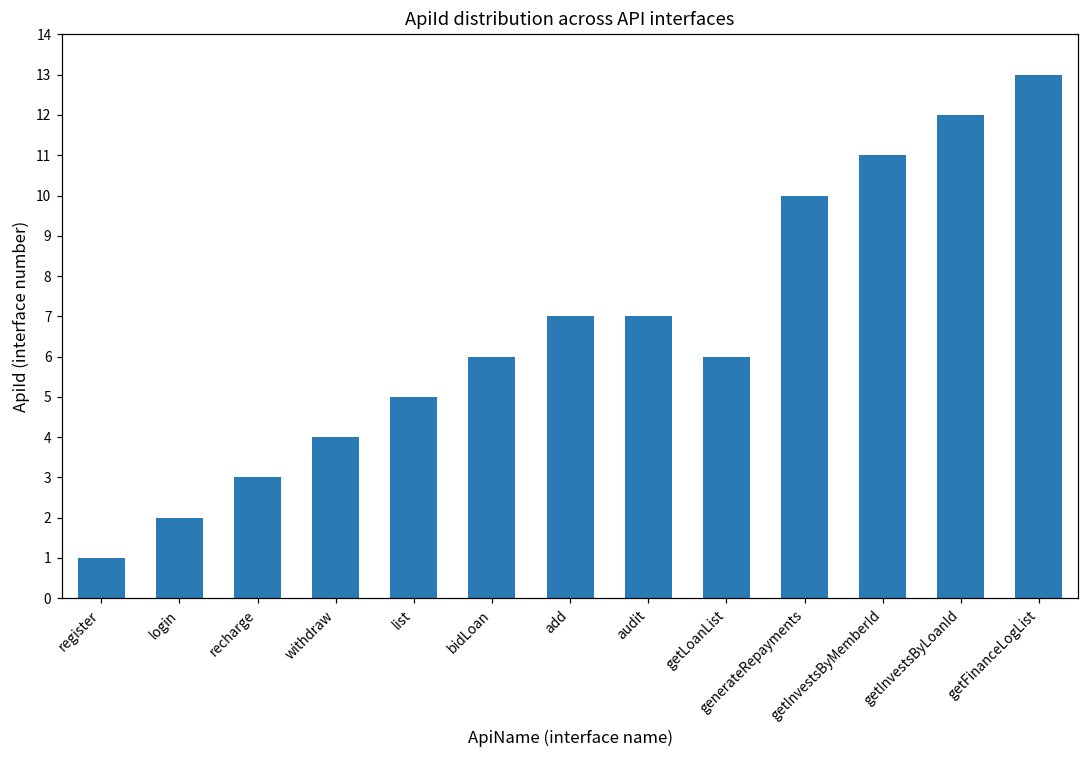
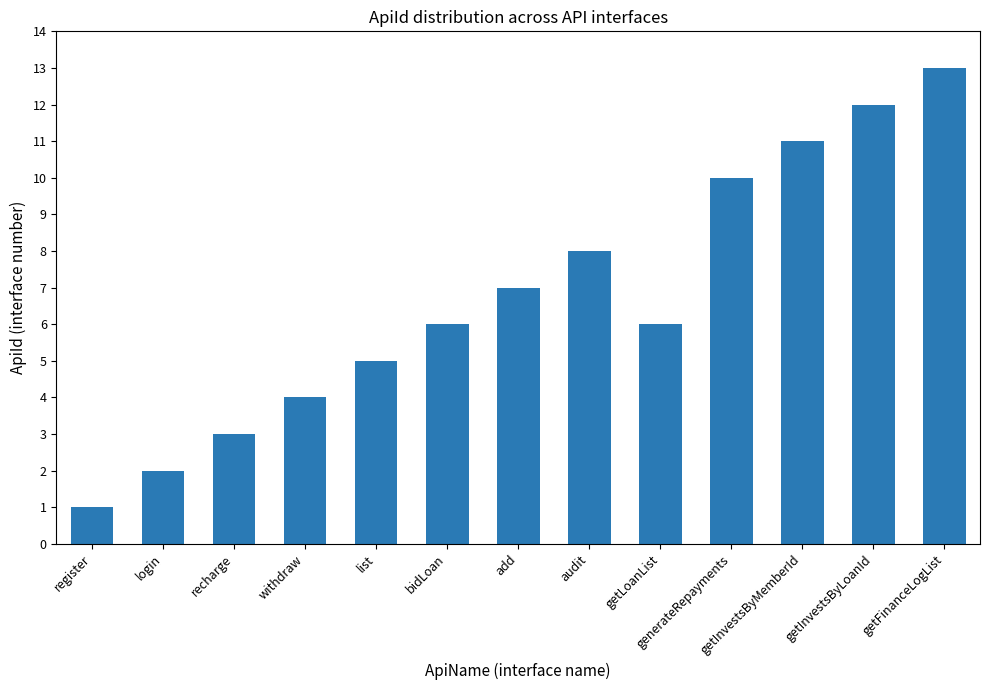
  {
    "register": 1,
    "login": 2,
    "recharge": 3,
    "withdraw": 4,
    "list": 5,
    "bidLoan": 6,
    "add": 7,
-   "audit": 7,
+   "audit": 8,
    "getLoanList": 6,
    "generateRepayments": 10,
    "getInvestsByMemberId": 11,
    "getInvestsByLoanId": 12,
    "getFinanceLogList": 13
  }
